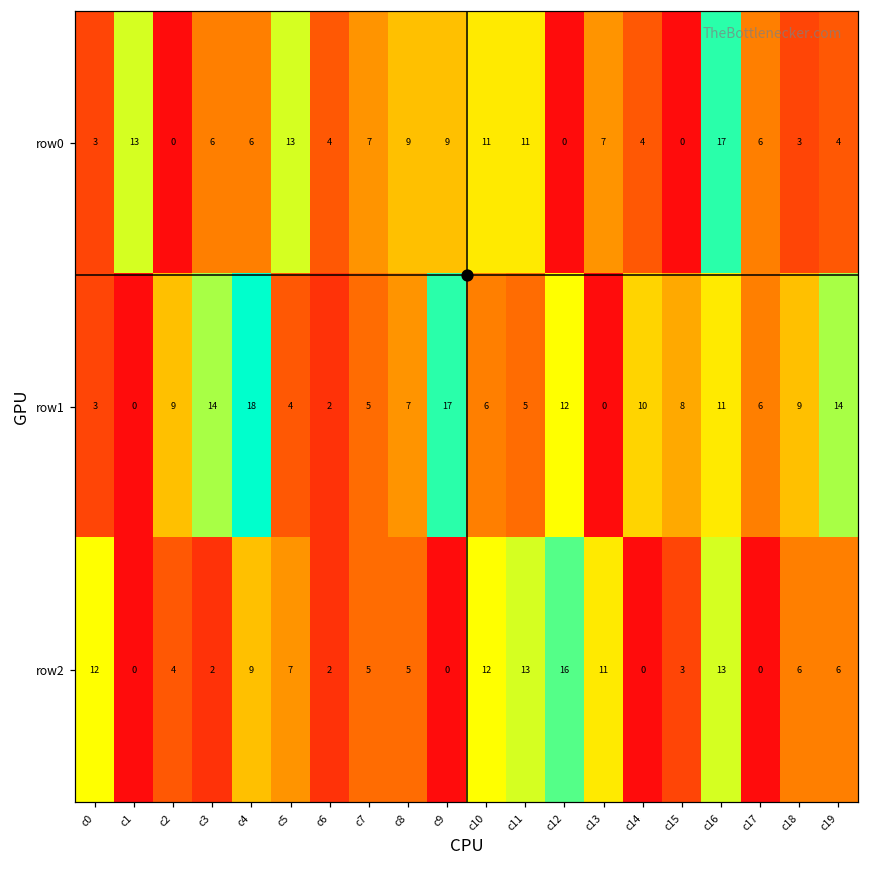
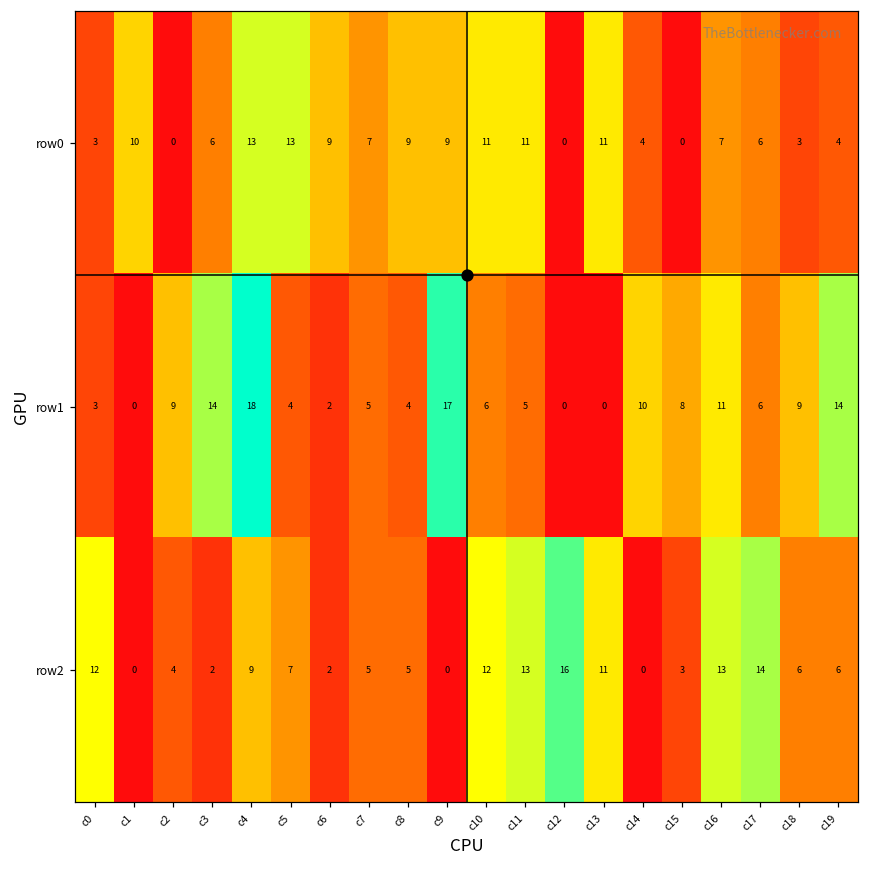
  {
    "row0": {
      "c0": 3,
-     "c1": 13,
+     "c1": 10,
      "c2": 0,
      "c3": 6,
-     "c4": 6,
+     "c4": 13,
      "c5": 13,
-     "c6": 4,
+     "c6": 9,
      "c7": 7,
      "c8": 9,
      "c9": 9,
      "c10": 11,
      "c11": 11,
      "c12": 0,
-     "c13": 7,
+     "c13": 11,
      "c14": 4,
      "c15": 0,
-     "c16": 17,
+     "c16": 7,
      "c18": 3,
      "c19": 4
    },
    "row1": {
      "c0": 3,
      "c1": 0,
      "c2": 9,
      "c3": 14,
      "c4": 18,
      "c5": 4,
      "c6": 2,
      "c7": 5,
-     "c8": 7,
+     "c8": 4,
      "c9": 17,
      "c10": 6,
      "c11": 5,
-     "c12": 12,
+     "c12": 0,
      "c13": 0,
      "c14": 10,
      "c15": 8,
      "c16": 11,
      "c17": 6,
      "c18": 9,
      "c19": 14
    },
    "row2": {
      "c0": 12,
      "c1": 0,
      "c2": 4,
      "c3": 2,
      "c4": 9,
      "c5": 7,
      "c6": 2,
      "c7": 5,
      "c8": 5,
      "c9": 0,
      "c10": 12,
      "c11": 13,
      "c12": 16,
      "c13": 11,
      "c14": 0,
      "c15": 3,
      "c16": 13,
-     "c17": 0,
+     "c17": 14,
      "c18": 6,
      "c19": 6
    }
  }
